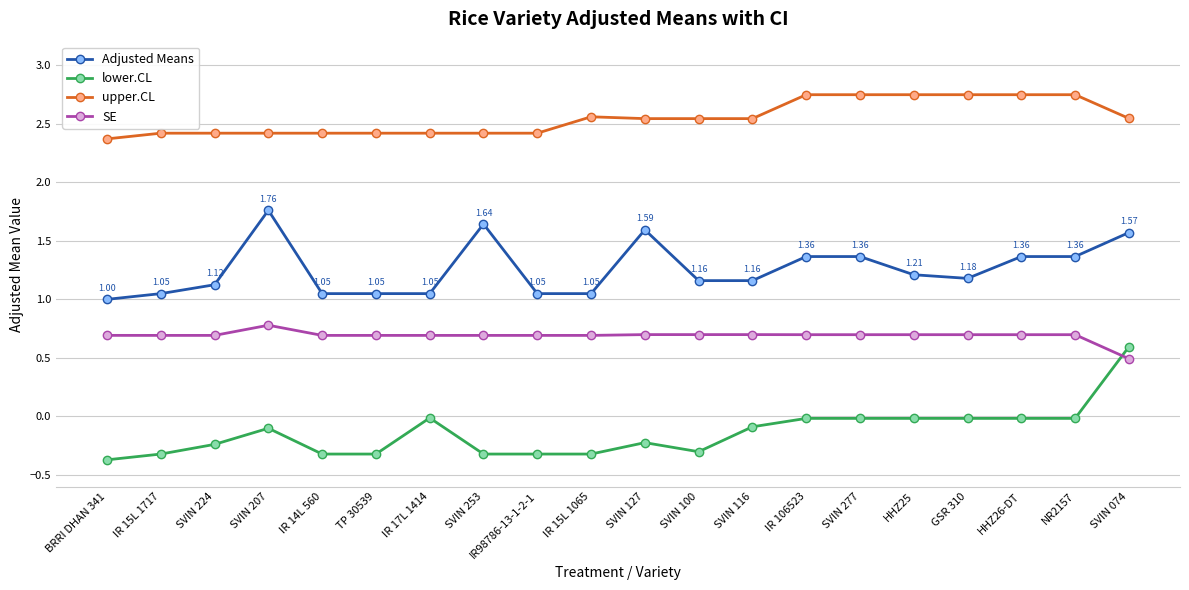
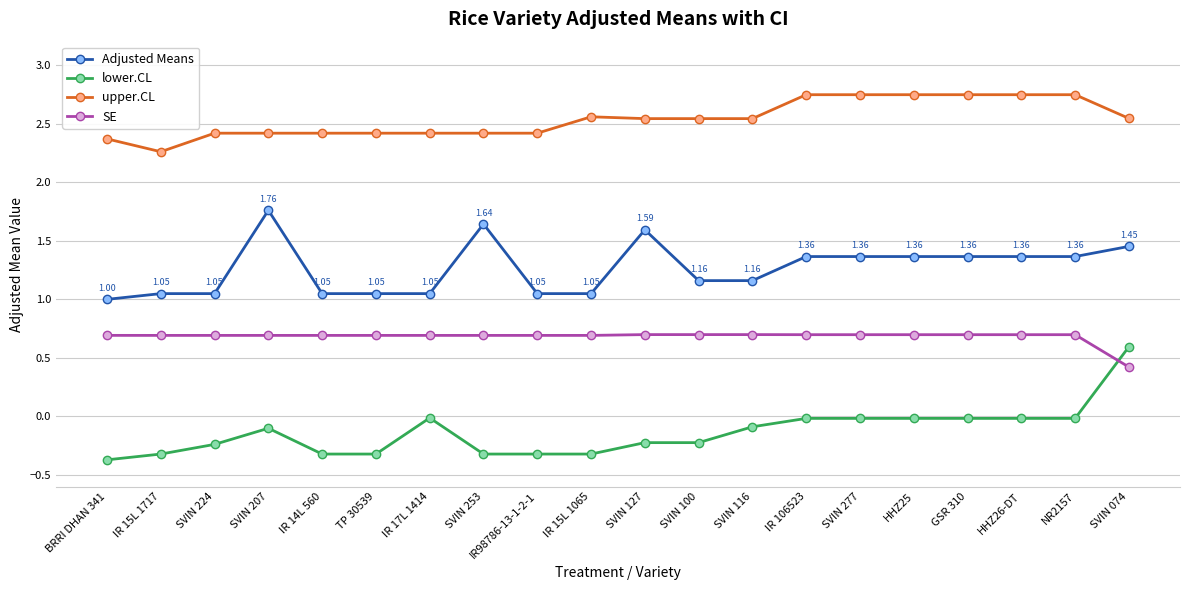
  {
    "Adjusted Means": {
      "BRRI DHAN 341": 1.00,
      "IR 15L 1717": 1.05,
-     "SVIN 224": 1.12,
+     "SVIN 224": 1.05,
      "SVIN 207": 1.76,
      "IR 14L 560": 1.05,
      "TP 30539": 1.05,
      "IR 17L 1414": 1.05,
      "SVIN 253": 1.64,
      "IR98786-13-1-2-1": 1.05,
      "IR 15L 1065": 1.05,
      "SVIN 127": 1.59,
      "SVIN 100": 1.16,
      "SVIN 116": 1.16,
      "IR 106523": 1.36,
      "SVIN 277": 1.36,
-     "HHZ25": 1.21,
-     "GSR 310": 1.18,
+     "HHZ25": 1.36,
+     "GSR 310": 1.36,
      "HHZ26-DT": 1.36,
      "NR2157": 1.36,
-     "SVIN 074": 1.57
+     "SVIN 074": 1.45
    },
    "lower.CL": {
      "BRRI DHAN 341": -0.37,
      "IR 15L 1717": -0.32,
      "SVIN 224": -0.24,
      "SVIN 207": -0.10,
      "IR 14L 560": -0.32,
      "TP 30539": -0.32,
      "IR 17L 1414": -0.01,
      "SVIN 253": -0.32,
      "IR98786-13-1-2-1": -0.32,
      "IR 15L 1065": -0.32,
      "SVIN 127": -0.22,
-     "SVIN 100": -0.30,
+     "SVIN 100": -0.22,
      "SVIN 116": -0.09,
      "IR 106523": -0.02,
      "SVIN 277": -0.02,
      "HHZ25": -0.02,
      "GSR 310": -0.02,
      "HHZ26-DT": -0.02,
      "NR2157": -0.02,
      "SVIN 074": 0.59
    },
    "upper.CL": {
      "BRRI DHAN 341": 2.37,
-     "IR 15L 1717": 2.42,
+     "IR 15L 1717": 2.26,
      "SVIN 224": 2.42,
      "SVIN 207": 2.42,
      "IR 14L 560": 2.42,
      "TP 30539": 2.42,
      "IR 17L 1414": 2.42,
      "SVIN 253": 2.42,
      "IR98786-13-1-2-1": 2.42,
      "IR 15L 1065": 2.56,
      "SVIN 127": 2.54,
      "SVIN 100": 2.54,
      "SVIN 116": 2.54,
      "IR 106523": 2.75,
      "SVIN 277": 2.75,
      "HHZ25": 2.75,
      "GSR 310": 2.75,
      "HHZ26-DT": 2.75,
      "NR2157": 2.75,
      "SVIN 074": 2.54
    },
    "SE": {
      "BRRI DHAN 341": 0.69,
      "IR 15L 1717": 0.69,
      "SVIN 224": 0.69,
-     "SVIN 207": 0.78,
+     "SVIN 207": 0.69,
      "IR 14L 560": 0.69,
      "TP 30539": 0.69,
      "IR 17L 1414": 0.69,
      "SVIN 253": 0.69,
      "IR98786-13-1-2-1": 0.69,
      "IR 15L 1065": 0.69,
      "SVIN 127": 0.70,
      "SVIN 100": 0.70,
      "SVIN 116": 0.70,
      "IR 106523": 0.70,
      "SVIN 277": 0.70,
      "HHZ25": 0.70,
      "GSR 310": 0.70,
      "HHZ26-DT": 0.70,
      "NR2157": 0.70,
-     "SVIN 074": 0.49
+     "SVIN 074": 0.42
    }
  }
